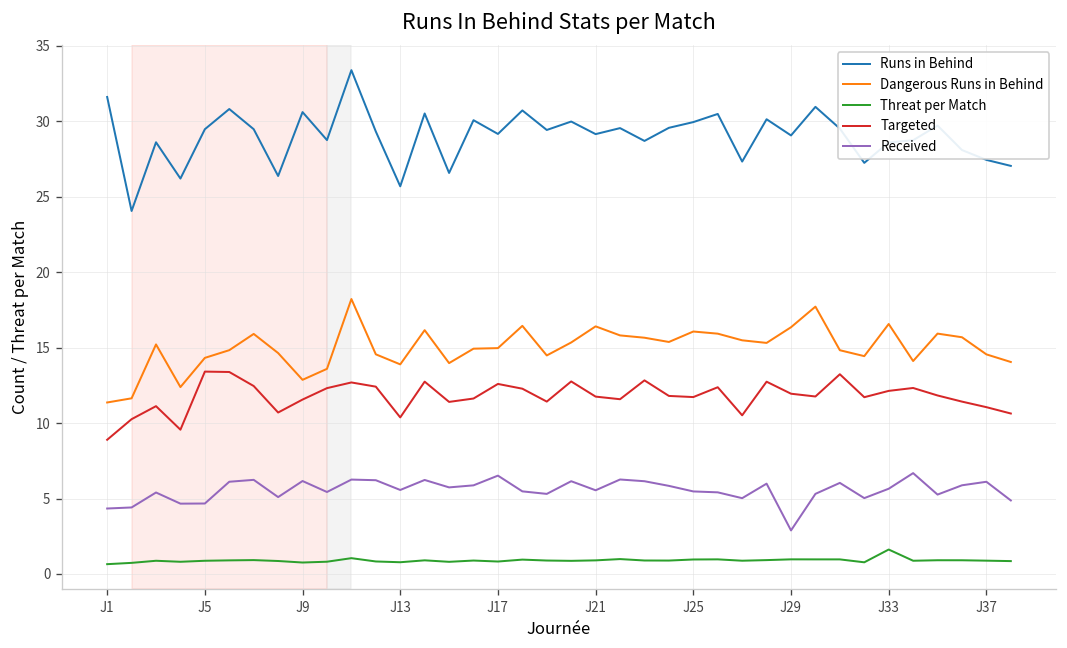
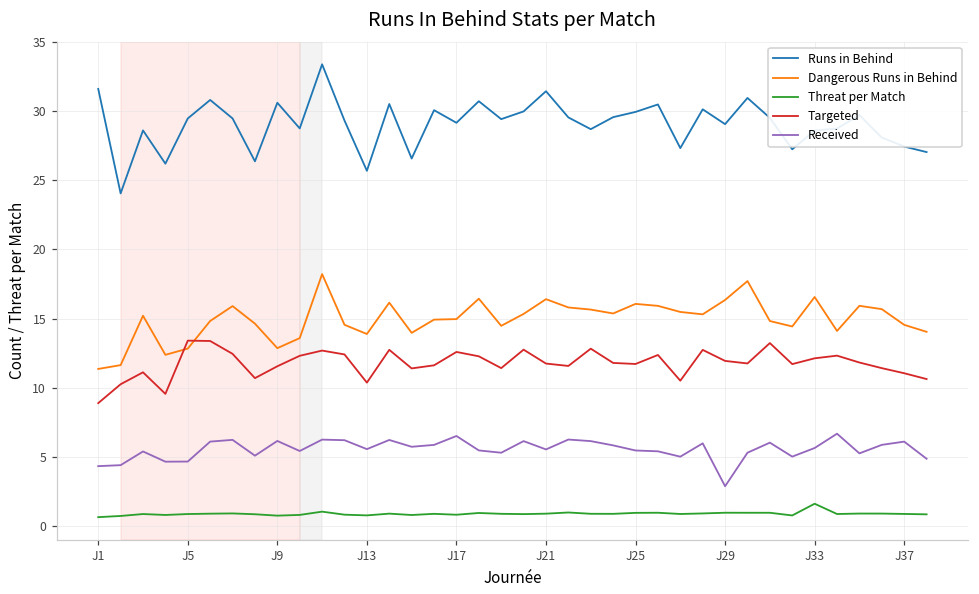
  {
    "Runs in Behind": {
      "J1": 31.6,
      "J5": 29.5,
      "J9": 30.6,
      "J13": 25.7,
      "J17": 29.2,
-     "J21": 29.1,
+     "J21": 31.4,
      "J25": 29.9,
      "J29": 29.1,
      "J37": 27.4
    },
    "Dangerous Runs in Behind": {
      "J1": 11.4,
-     "J5": 14.3,
+     "J5": 12.8,
      "J9": 12.9,
      "J13": 13.9,
      "J17": 15.0,
      "J21": 16.4,
      "J25": 16.1,
      "J29": 16.3,
      "J33": 16.6,
      "J37": 14.6
    },
    "Threat per Match": {
      "J1": 0.6,
      "J5": 0.9,
      "J9": 0.8,
      "J13": 0.8,
      "J17": 0.8,
      "J21": 0.9,
      "J25": 1.0,
      "J29": 1.0,
      "J33": 1.6,
      "J37": 0.9
    },
    "Targeted": {
      "J1": 8.9,
      "J5": 13.4,
      "J9": 11.6,
      "J13": 10.4,
      "J17": 12.6,
      "J21": 11.8,
      "J25": 11.7,
      "J29": 11.9,
      "J33": 12.1,
      "J37": 11.1
    },
    "Received": {
      "J1": 4.3,
      "J5": 4.7,
      "J9": 6.2,
      "J13": 5.6,
      "J17": 6.5,
      "J21": 5.5,
      "J25": 5.5,
      "J29": 2.9,
      "J33": 5.6,
      "J37": 6.1
    }
  }
